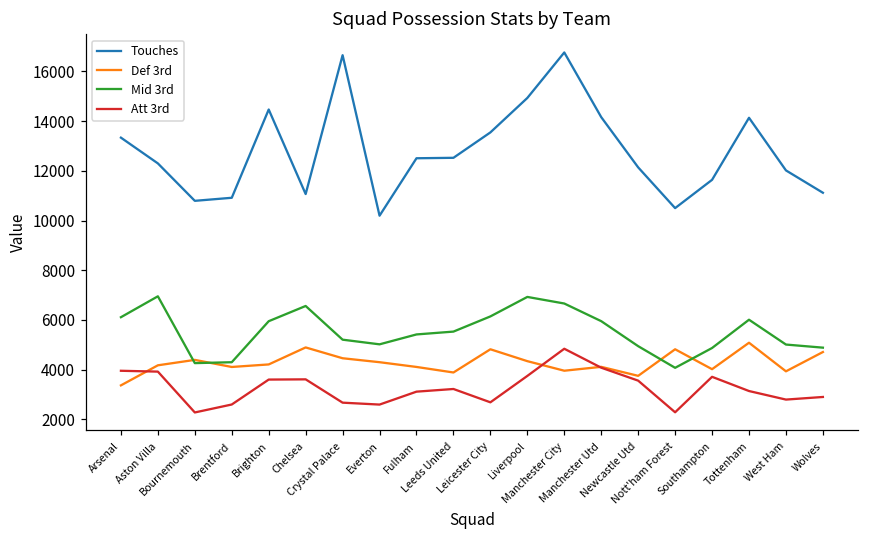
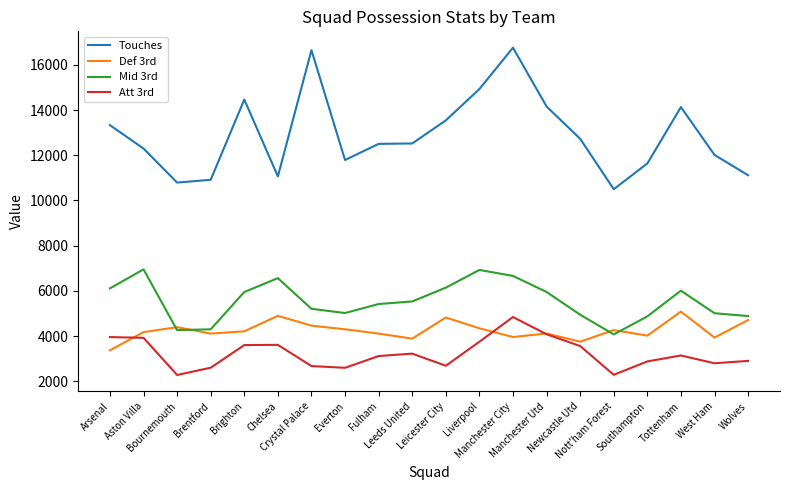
  {
    "Touches": {
      "Arsenal": 13300,
      "Aston Villa": 12300,
      "Bournemouth": 10800,
      "Brentford": 10900,
      "Brighton": 14500,
      "Chelsea": 11100,
      "Crystal Palace": 16700,
-     "Everton": 10200,
+     "Everton": 11800,
      "Fulham": 12500,
      "Leeds United": 12500,
      "Leicester City": 13500,
      "Liverpool": 14900,
      "Manchester City": 16800,
      "Manchester Utd": 14200,
-     "Newcastle Utd": 12100,
+     "Newcastle Utd": 12700,
      "Nott'ham Forest": 10500,
      "Southampton": 11600,
      "Tottenham": 14100,
      "West Ham": 12000,
      "Wolves": 11100
    },
    "Def 3rd": {
      "Arsenal": 3400,
      "Aston Villa": 4200,
      "Bournemouth": 4400,
      "Brentford": 4100,
      "Brighton": 4200,
      "Chelsea": 4900,
      "Crystal Palace": 4500,
      "Everton": 4300,
      "Fulham": 4100,
      "Leeds United": 3900,
      "Leicester City": 4800,
      "Liverpool": 4300,
      "Manchester City": 4000,
      "Newcastle Utd": 3800,
-     "Nott'ham Forest": 4800,
+     "Nott'ham Forest": 4300,
      "Southampton": 4000,
      "Tottenham": 5100,
      "West Ham": 3900,
      "Wolves": 4700
    },
    "Mid 3rd": {
      "Arsenal": 6100,
      "Aston Villa": 7000,
      "Bournemouth": 4300,
      "Brentford": 4300,
      "Brighton": 5900,
      "Chelsea": 6600,
      "Crystal Palace": 5200,
      "Everton": 5000,
      "Fulham": 5400,
      "Leeds United": 5500,
      "Leicester City": 6100,
      "Liverpool": 6900,
      "Manchester City": 6700,
      "Manchester Utd": 6000,
      "Newcastle Utd": 4900,
      "Nott'ham Forest": 4100,
      "Southampton": 4900,
      "Tottenham": 6000,
      "West Ham": 5000,
      "Wolves": 4900
    },
    "Att 3rd": {
      "Arsenal": 4000,
      "Aston Villa": 3900,
      "Bournemouth": 2300,
      "Brentford": 2600,
      "Brighton": 3600,
      "Chelsea": 3600,
      "Crystal Palace": 2700,
      "Everton": 2600,
      "Fulham": 3100,
      "Leeds United": 3200,
      "Leicester City": 2700,
      "Liverpool": 3700,
      "Manchester City": 4800,
      "Newcastle Utd": 3600,
      "Nott'ham Forest": 2300,
-     "Southampton": 3700,
+     "Southampton": 2900,
      "Tottenham": 3100,
      "West Ham": 2800,
      "Wolves": 2900
    }
  }
